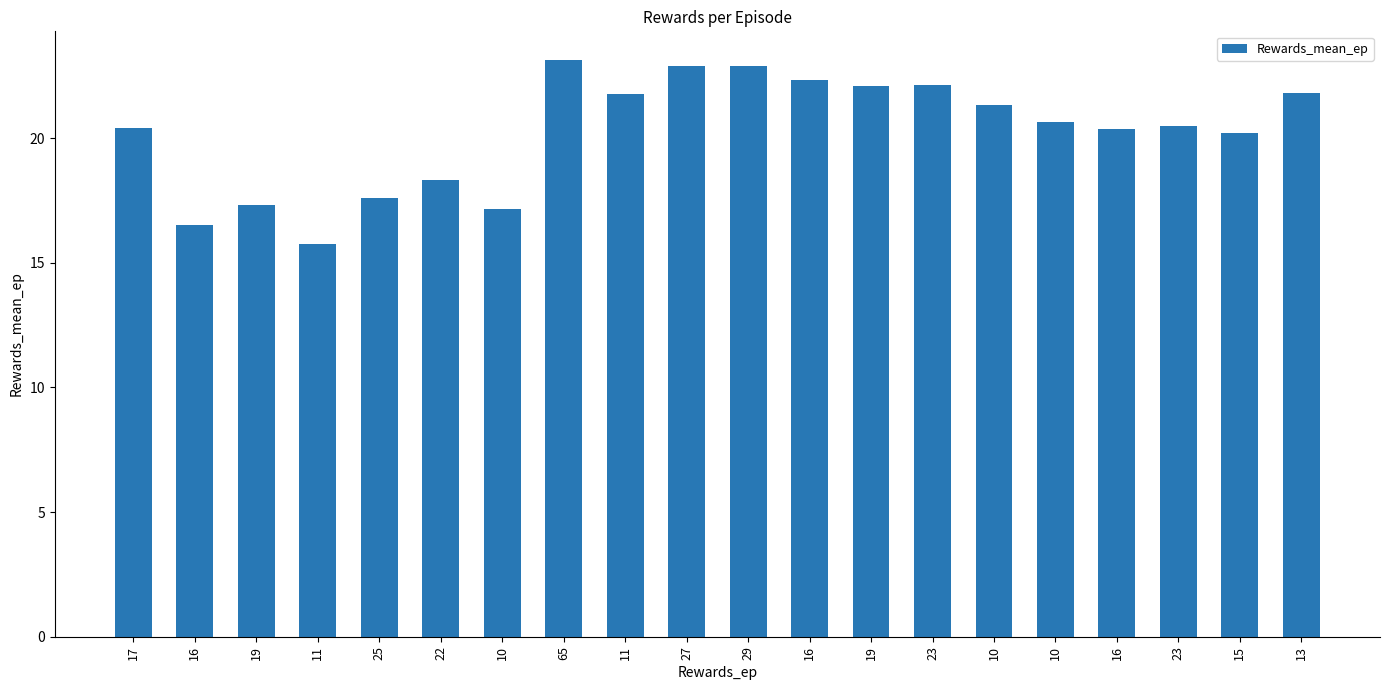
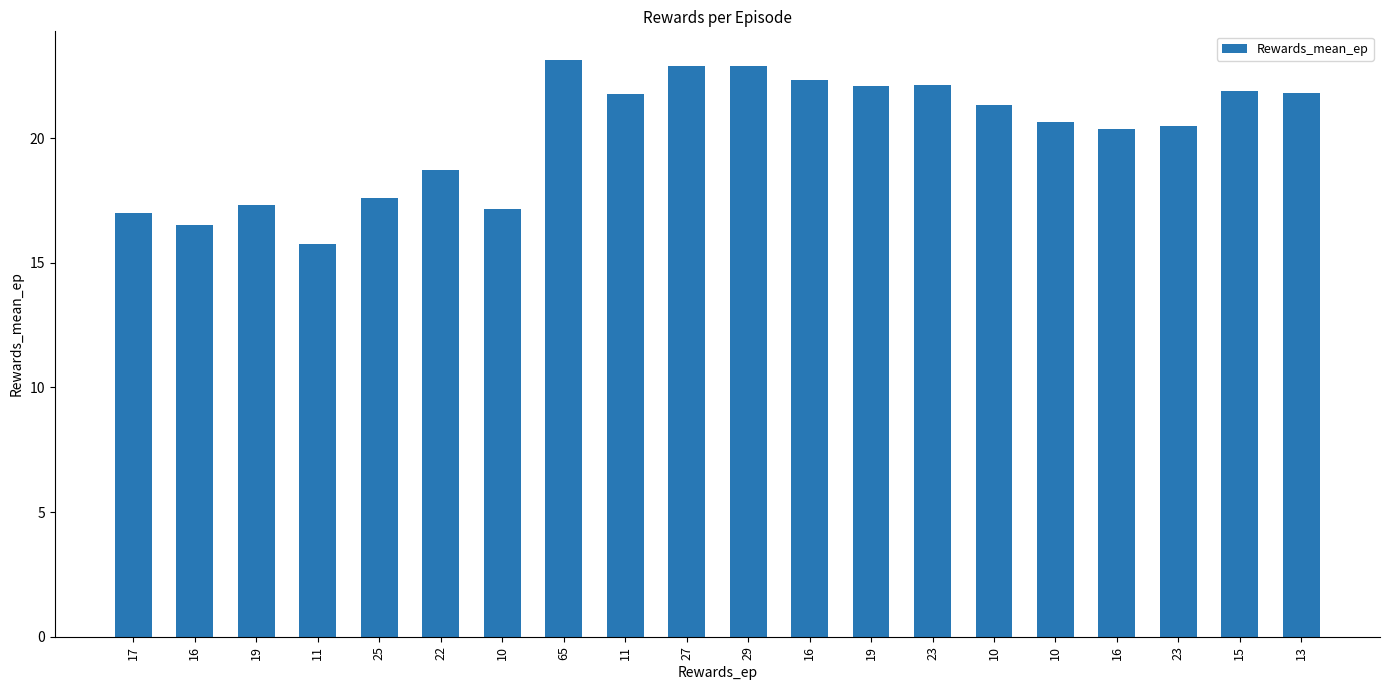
  {
-   "17": 20.4,
+   "17": 17.0,
    "25": 17.6,
-   "22": 18.3,
+   "22": 18.7,
    "65": 23.1,
    "27": 22.9,
    "29": 22.9,
-   "15": 20.2,
+   "15": 21.9,
    "13": 21.8
  }
